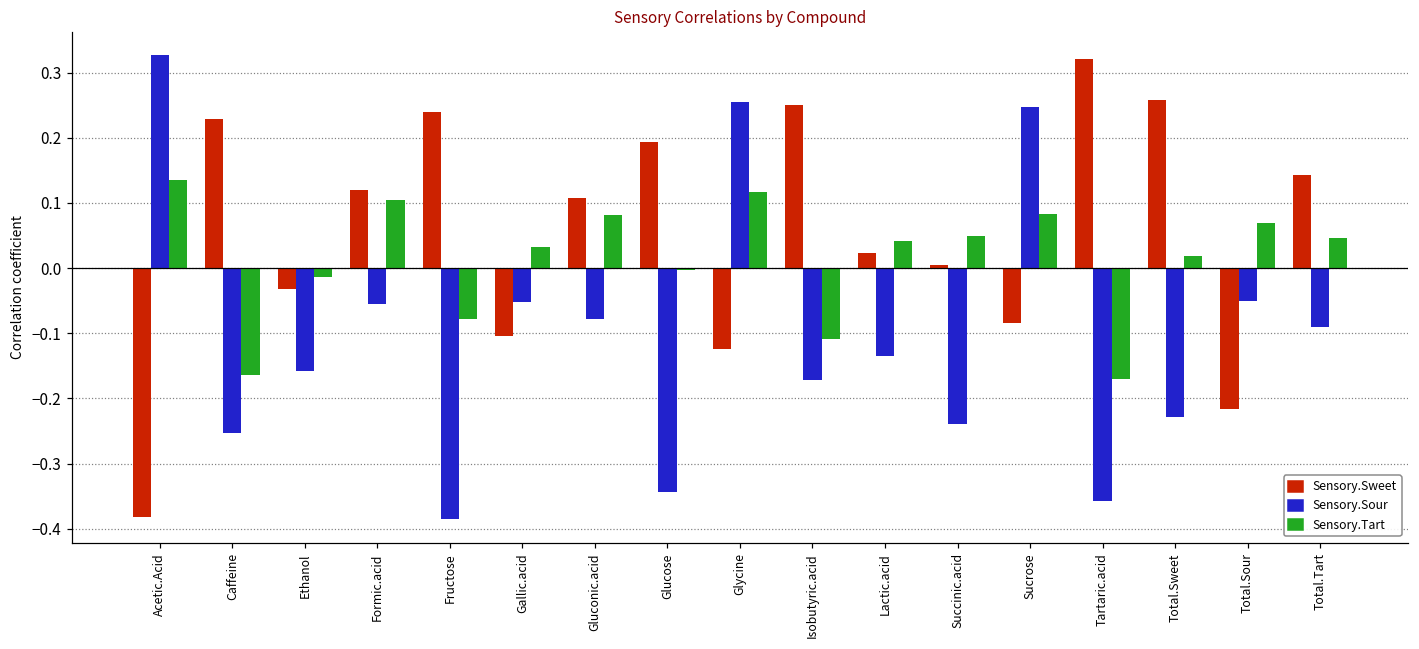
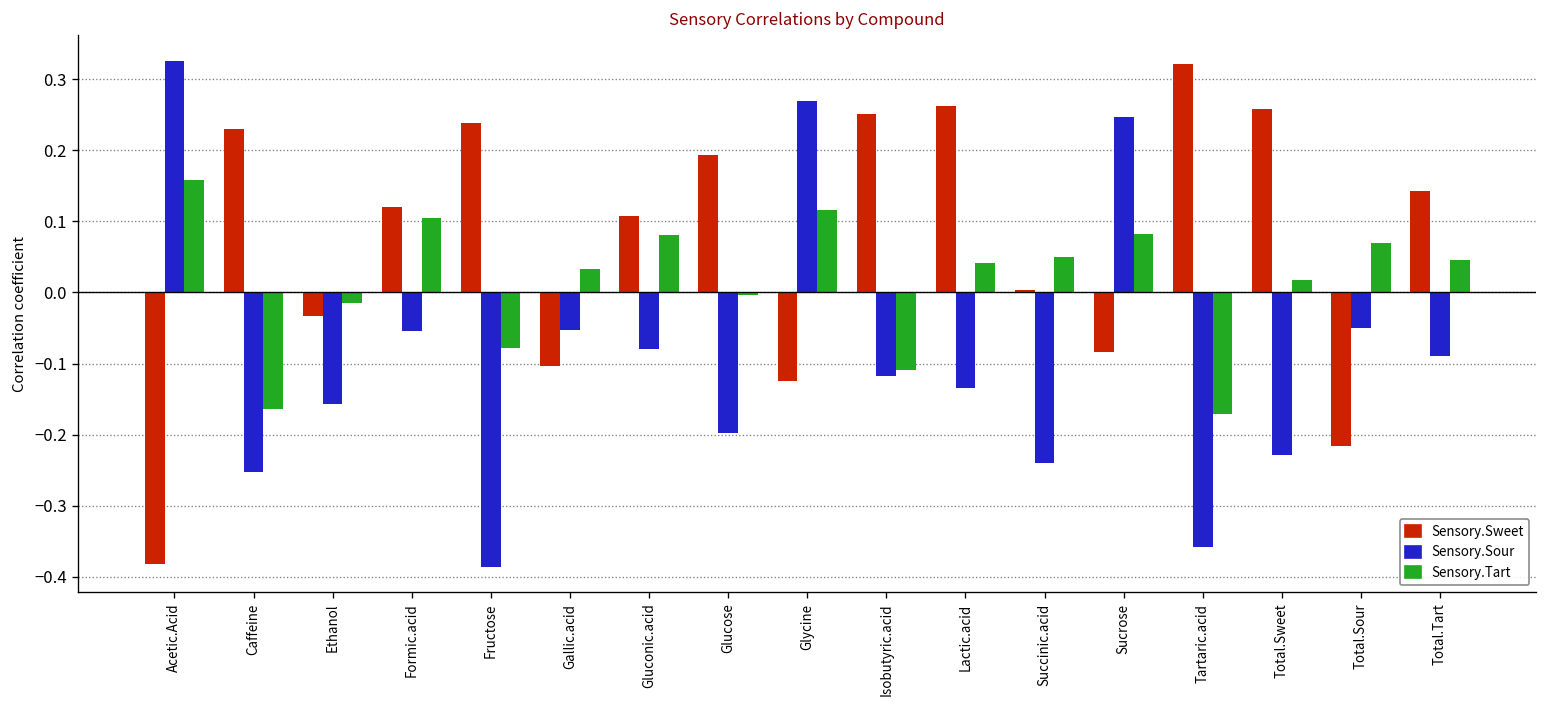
  {
    "Sensory.Sweet": {
      "Acetic.Acid": -0.38,
      "Caffeine": 0.23,
      "Ethanol": -0.03,
      "Formic.acid": 0.12,
      "Fructose": 0.24,
      "Gallic.acid": -0.10,
      "Gluconic.acid": 0.11,
      "Glucose": 0.19,
      "Glycine": -0.12,
      "Isobutyric.acid": 0.25,
-     "Lactic.acid": 0.02,
+     "Lactic.acid": 0.26,
      "Sucrose": -0.08,
      "Tartaric.acid": 0.32,
      "Total.Sweet": 0.26,
      "Total.Sour": -0.22,
      "Total.Tart": 0.14
    },
    "Sensory.Sour": {
      "Acetic.Acid": 0.33,
      "Caffeine": -0.25,
      "Ethanol": -0.16,
      "Formic.acid": -0.05,
      "Fructose": -0.39,
      "Gallic.acid": -0.05,
      "Gluconic.acid": -0.08,
-     "Glucose": -0.34,
-     "Glycine": 0.25,
-     "Isobutyric.acid": -0.17,
+     "Glucose": -0.20,
+     "Glycine": 0.27,
+     "Isobutyric.acid": -0.12,
      "Lactic.acid": -0.13,
      "Succinic.acid": -0.24,
      "Sucrose": 0.25,
      "Tartaric.acid": -0.36,
      "Total.Sweet": -0.23,
      "Total.Sour": -0.05,
      "Total.Tart": -0.09
    },
    "Sensory.Tart": {
-     "Acetic.Acid": 0.14,
+     "Acetic.Acid": 0.16,
      "Caffeine": -0.16,
      "Ethanol": -0.01,
      "Formic.acid": 0.10,
      "Fructose": -0.08,
      "Gallic.acid": 0.03,
      "Gluconic.acid": 0.08,
      "Glycine": 0.12,
      "Isobutyric.acid": -0.11,
      "Lactic.acid": 0.04,
      "Succinic.acid": 0.05,
      "Sucrose": 0.08,
      "Tartaric.acid": -0.17,
      "Total.Sweet": 0.02,
      "Total.Sour": 0.07,
      "Total.Tart": 0.05
    }
  }
